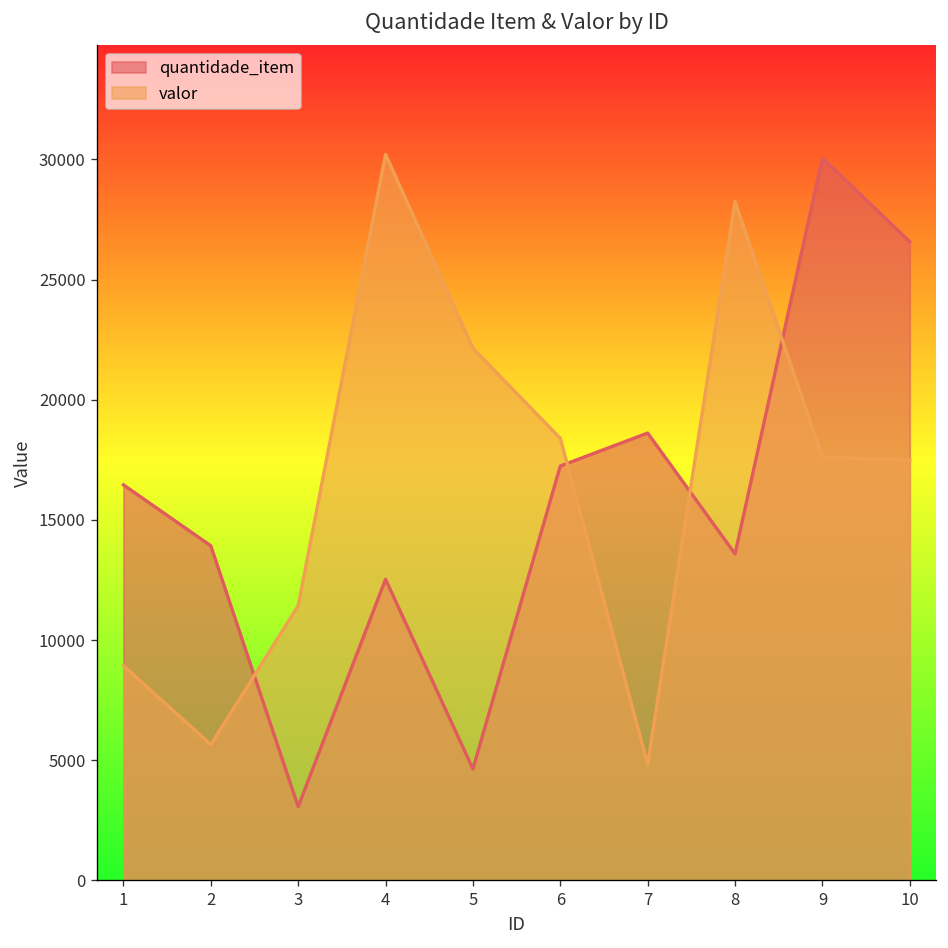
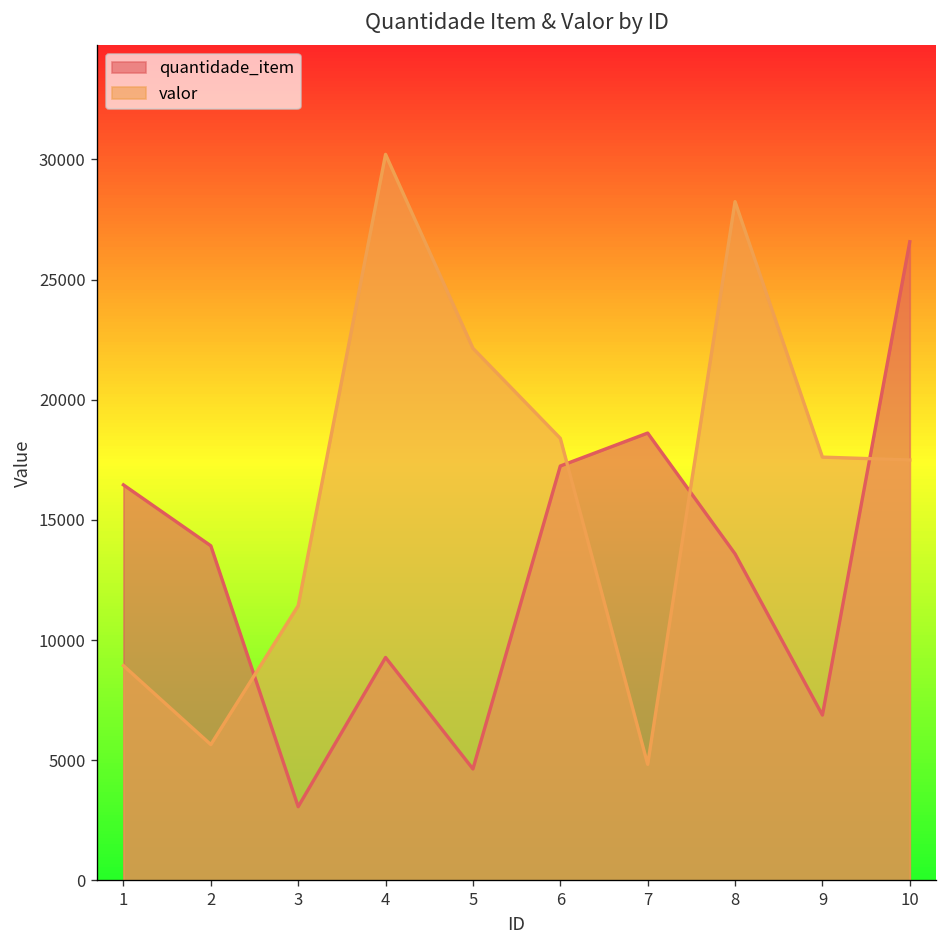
  {
    "quantidade_item": {
      "1": 16500,
      "2": 13900,
      "3": 3100,
-     "4": 12500,
+     "4": 9300,
      "5": 4600,
      "6": 17200,
      "7": 18600,
      "8": 13600,
-     "9": 30100,
+     "9": 6900,
      "10": 26600
    },
    "valor": {
      "1": 8900,
      "2": 5700,
      "3": 11400,
      "4": 30200,
      "5": 22100,
      "6": 18400,
      "7": 4800,
      "8": 28200,
      "9": 17600,
      "10": 17500
    }
  }
